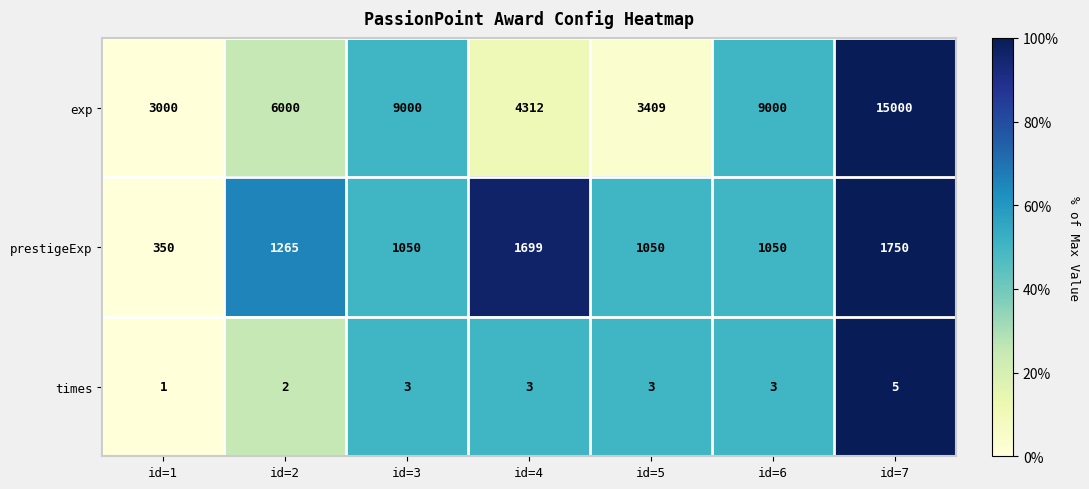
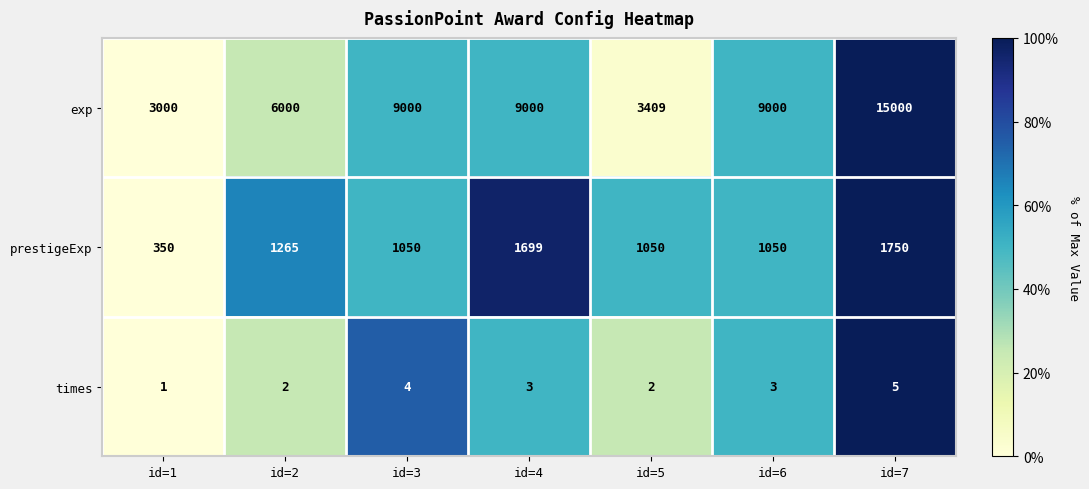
  {
    "exp": {
      "id=1": 3000,
      "id=2": 6000,
      "id=3": 9000,
-     "id=4": 4312,
+     "id=4": 9000,
      "id=5": 3409,
      "id=6": 9000,
      "id=7": 15000
    },
    "prestigeExp": {
      "id=1": 350,
      "id=2": 1265,
      "id=3": 1050,
      "id=4": 1699,
      "id=5": 1050,
      "id=6": 1050,
      "id=7": 1750
    },
    "times": {
      "id=1": 1,
      "id=2": 2,
-     "id=3": 3,
+     "id=3": 4,
      "id=4": 3,
-     "id=5": 3,
+     "id=5": 2,
      "id=6": 3,
      "id=7": 5
    }
  }
